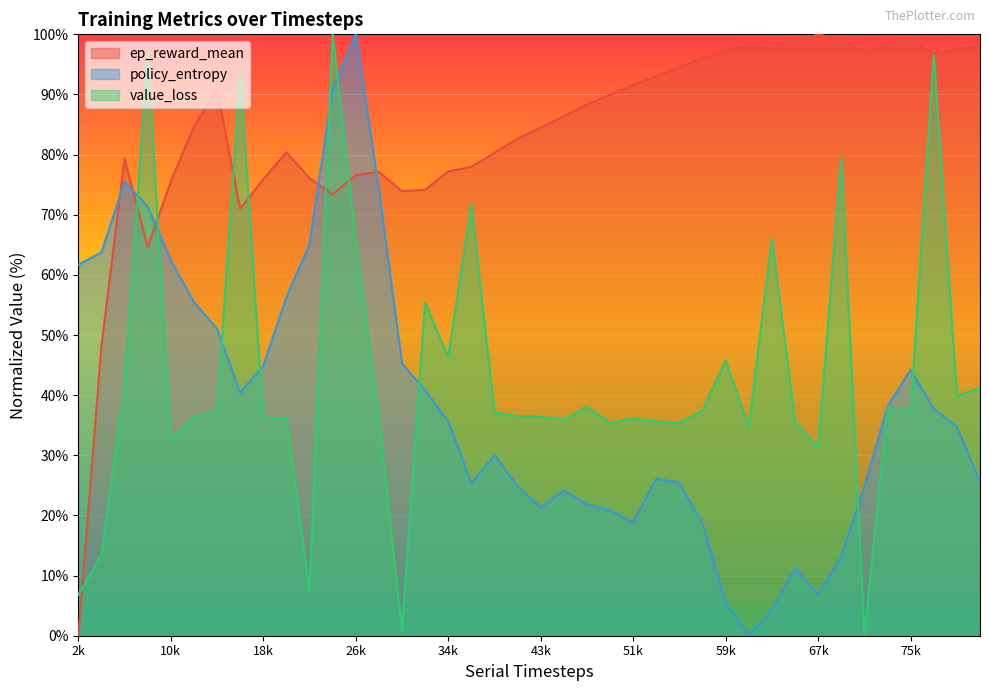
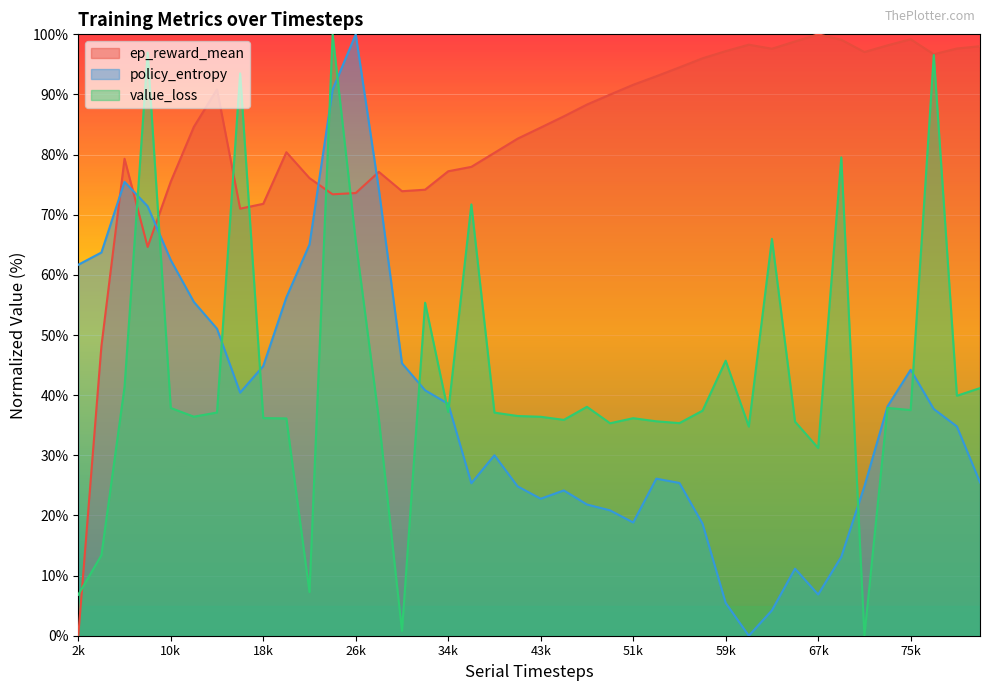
  {
    "ep_reward_mean": {
      "10k": "76%",
-     "18k": "76%",
-     "26k": "77%",
+     "18k": "72%",
+     "26k": "74%",
      "34k": "77%",
      "43k": "84%",
      "51k": "92%",
      "59k": "97%",
      "67k": "100%",
      "75k": "99%"
    },
    "policy_entropy": {
      "2k": "62%",
      "10k": "62%",
      "18k": "45%",
      "26k": "100%",
-     "34k": "36%",
-     "43k": "21%",
+     "34k": "39%",
+     "43k": "23%",
      "51k": "19%",
      "59k": "5%",
      "67k": "7%",
      "75k": "44%"
    },
    "value_loss": {
      "2k": "7%",
-     "10k": "32%",
+     "10k": "38%",
      "18k": "36%",
      "26k": "66%",
-     "34k": "46%",
+     "34k": "37%",
      "43k": "36%",
      "51k": "36%",
      "59k": "46%",
      "67k": "31%",
      "75k": "38%"
    }
  }
